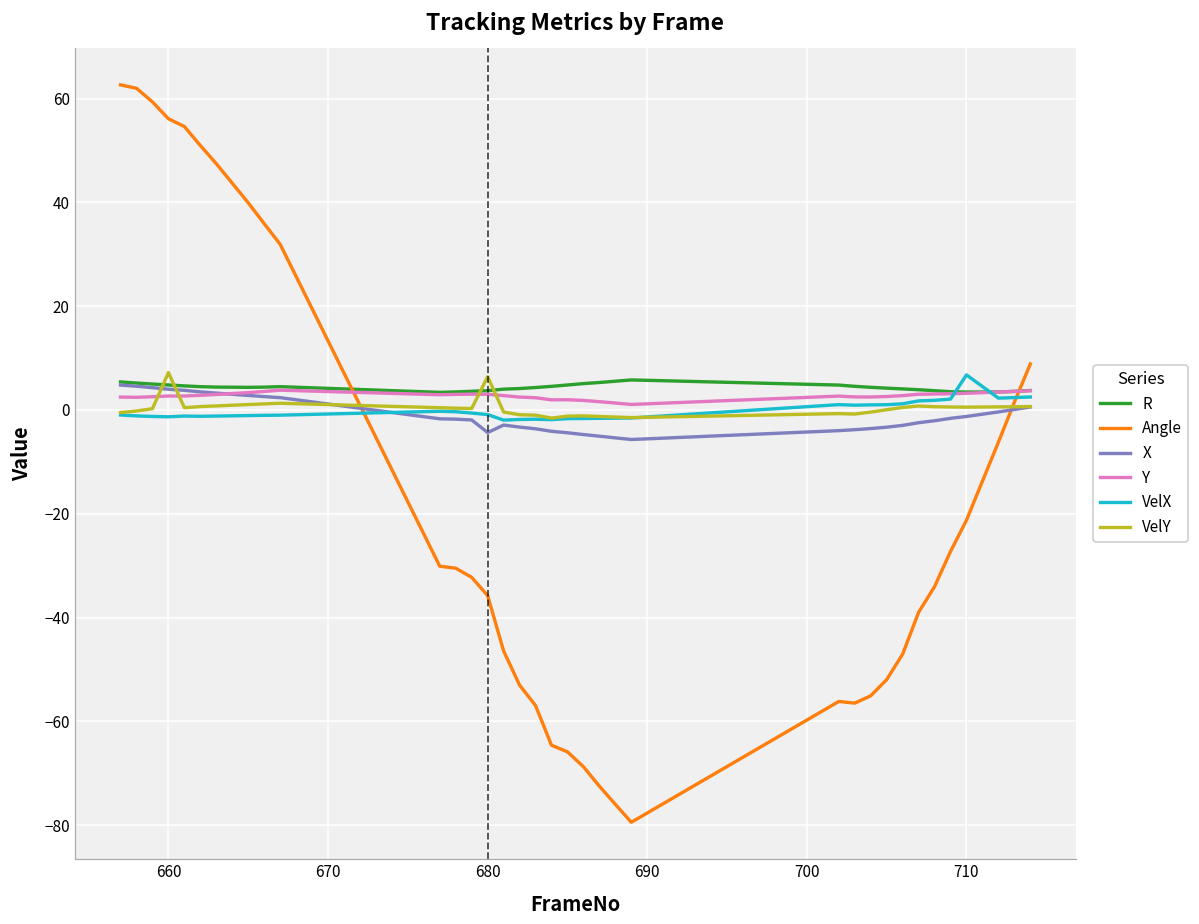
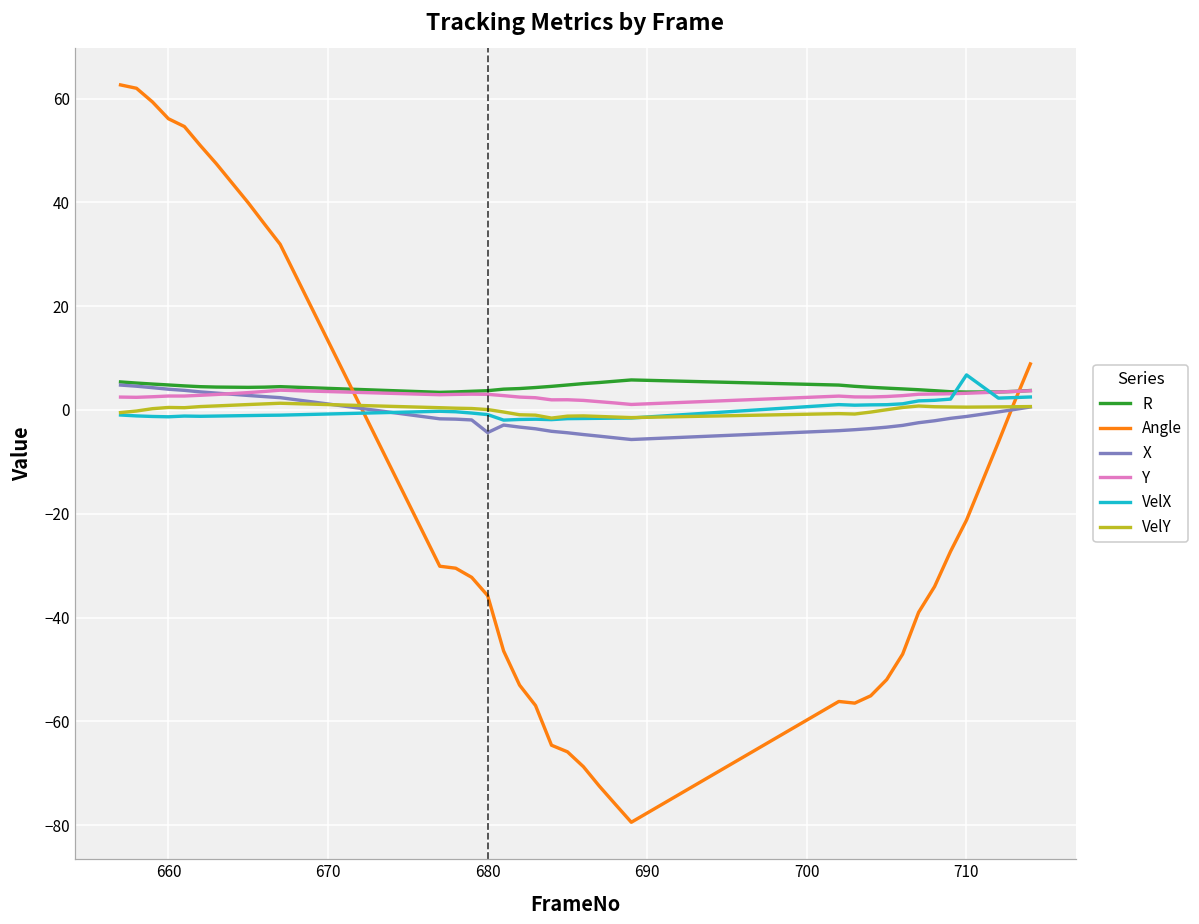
  {
    "R": {
      "660": 5,
      "680": 4
    },
    "Angle": {
      "660": 56,
      "680": -36,
      "710": -21
    },
    "X": {
      "660": 4,
      "680": -4,
      "710": -1
    },
    "Y": {
      "660": 3,
      "680": 3
    },
    "VelX": {
      "660": -1,
      "680": -1,
      "710": 7
    },
    "VelY": {
-     "660": 7,
-     "680": 6,
+     "660": 0,
+     "680": 0,
      "710": 1
    }
  }
